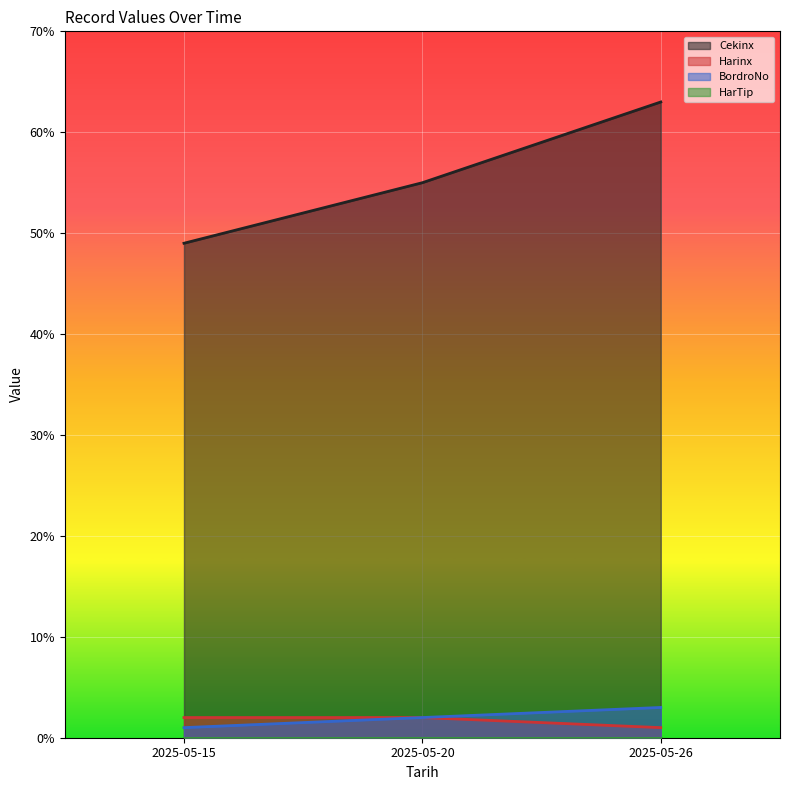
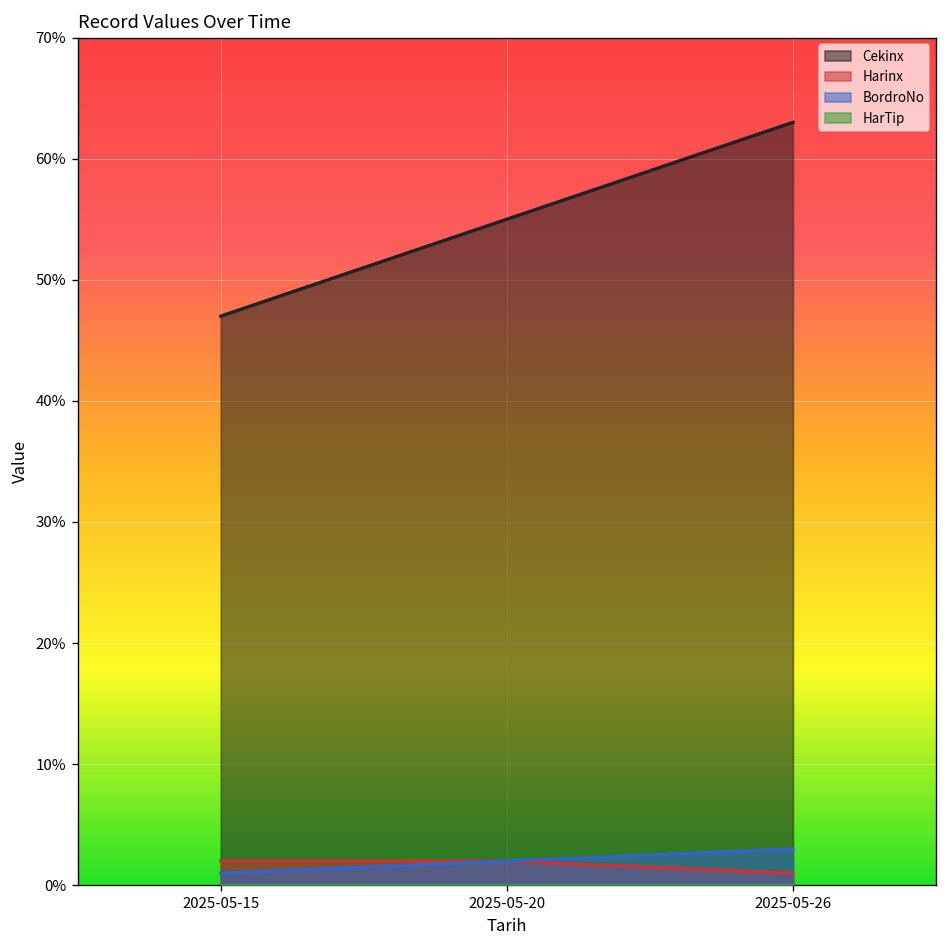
  {
    "Cekinx": {
-     "2025-05-15": "49%",
+     "2025-05-15": "47%",
      "2025-05-20": "55%",
      "2025-05-26": "63%"
    },
    "Harinx": {
      "2025-05-15": "2%",
      "2025-05-26": "1%"
    },
    "BordroNo": {
      "2025-05-15": "1%",
      "2025-05-26": "3%"
    },
    "HarTip": {
      "2025-05-15": "0%",
      "2025-05-20": "0%",
      "2025-05-26": "0%"
    }
  }
